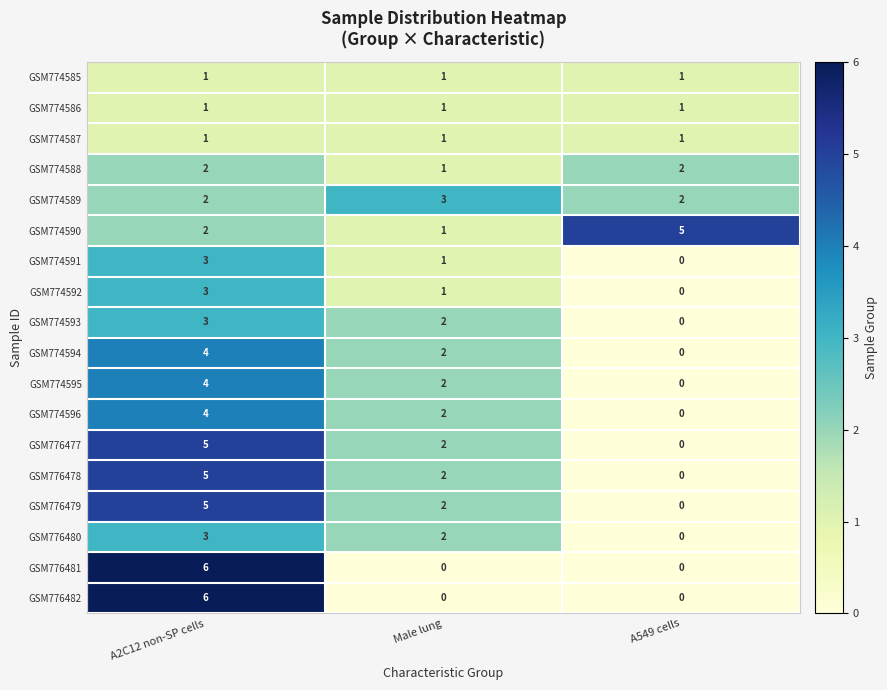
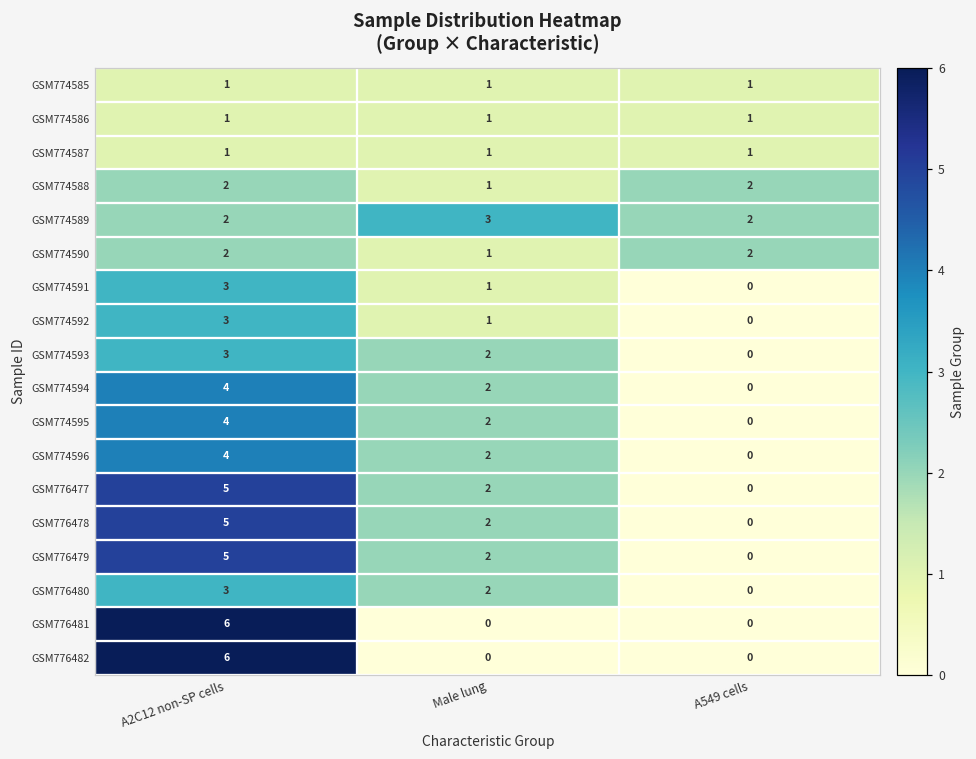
  {
    "GSM774585": {
      "A2C12 non-SP cells": 1,
      "Male lung": 1,
      "A549 cells": 1
    },
    "GSM774586": {
      "A2C12 non-SP cells": 1,
      "Male lung": 1,
      "A549 cells": 1
    },
    "GSM774587": {
      "A2C12 non-SP cells": 1,
      "Male lung": 1,
      "A549 cells": 1
    },
    "GSM774588": {
      "A2C12 non-SP cells": 2,
      "Male lung": 1,
      "A549 cells": 2
    },
    "GSM774589": {
      "A2C12 non-SP cells": 2,
      "Male lung": 3,
      "A549 cells": 2
    },
    "GSM774590": {
      "A2C12 non-SP cells": 2,
      "Male lung": 1,
-     "A549 cells": 5
+     "A549 cells": 2
    },
    "GSM774591": {
      "A2C12 non-SP cells": 3,
      "Male lung": 1,
      "A549 cells": 0
    },
    "GSM774592": {
      "A2C12 non-SP cells": 3,
      "Male lung": 1,
      "A549 cells": 0
    },
    "GSM774593": {
      "A2C12 non-SP cells": 3,
      "Male lung": 2,
      "A549 cells": 0
    },
    "GSM774594": {
      "A2C12 non-SP cells": 4,
      "Male lung": 2,
      "A549 cells": 0
    },
    "GSM774595": {
      "A2C12 non-SP cells": 4,
      "Male lung": 2,
      "A549 cells": 0
    },
    "GSM774596": {
      "A2C12 non-SP cells": 4,
      "Male lung": 2,
      "A549 cells": 0
    },
    "GSM776477": {
      "A2C12 non-SP cells": 5,
      "Male lung": 2,
      "A549 cells": 0
    },
    "GSM776478": {
      "A2C12 non-SP cells": 5,
      "Male lung": 2,
      "A549 cells": 0
    },
    "GSM776479": {
      "A2C12 non-SP cells": 5,
      "Male lung": 2,
      "A549 cells": 0
    },
    "GSM776480": {
      "A2C12 non-SP cells": 3,
      "Male lung": 2,
      "A549 cells": 0
    },
    "GSM776481": {
      "A2C12 non-SP cells": 6,
      "Male lung": 0,
      "A549 cells": 0
    },
    "GSM776482": {
      "A2C12 non-SP cells": 6,
      "Male lung": 0,
      "A549 cells": 0
    }
  }
